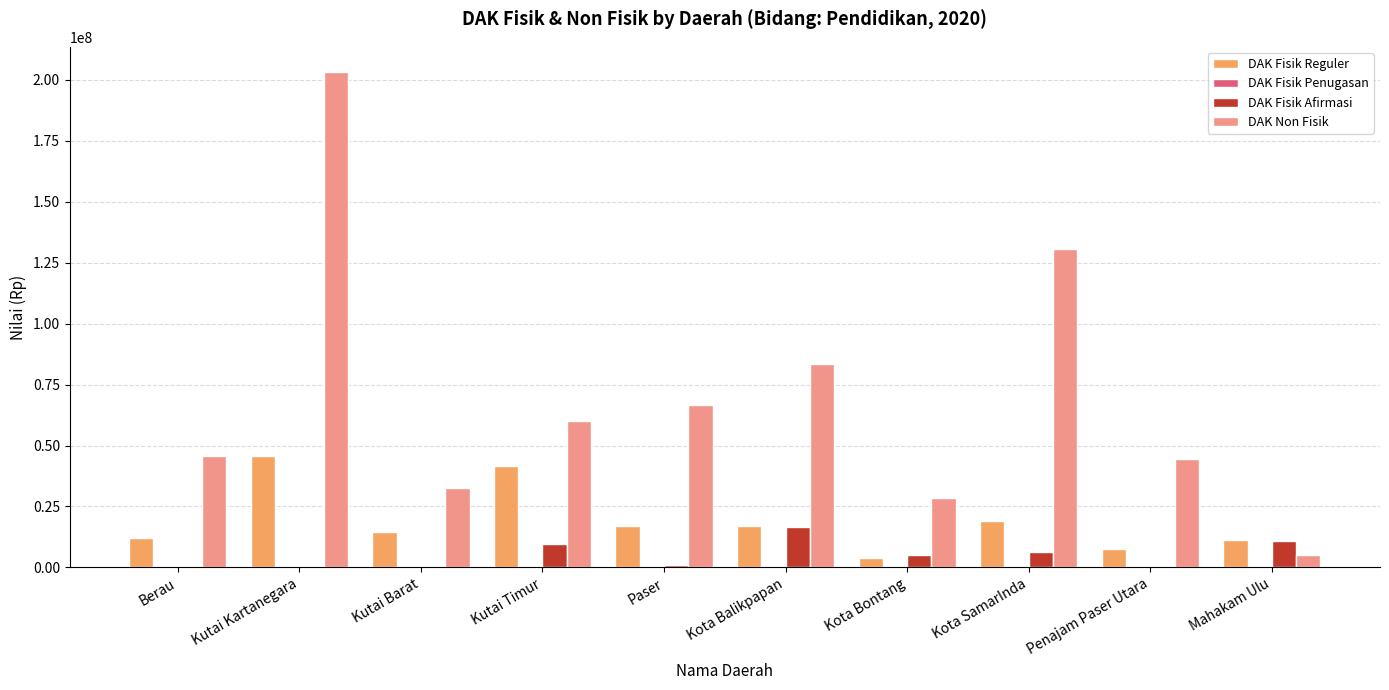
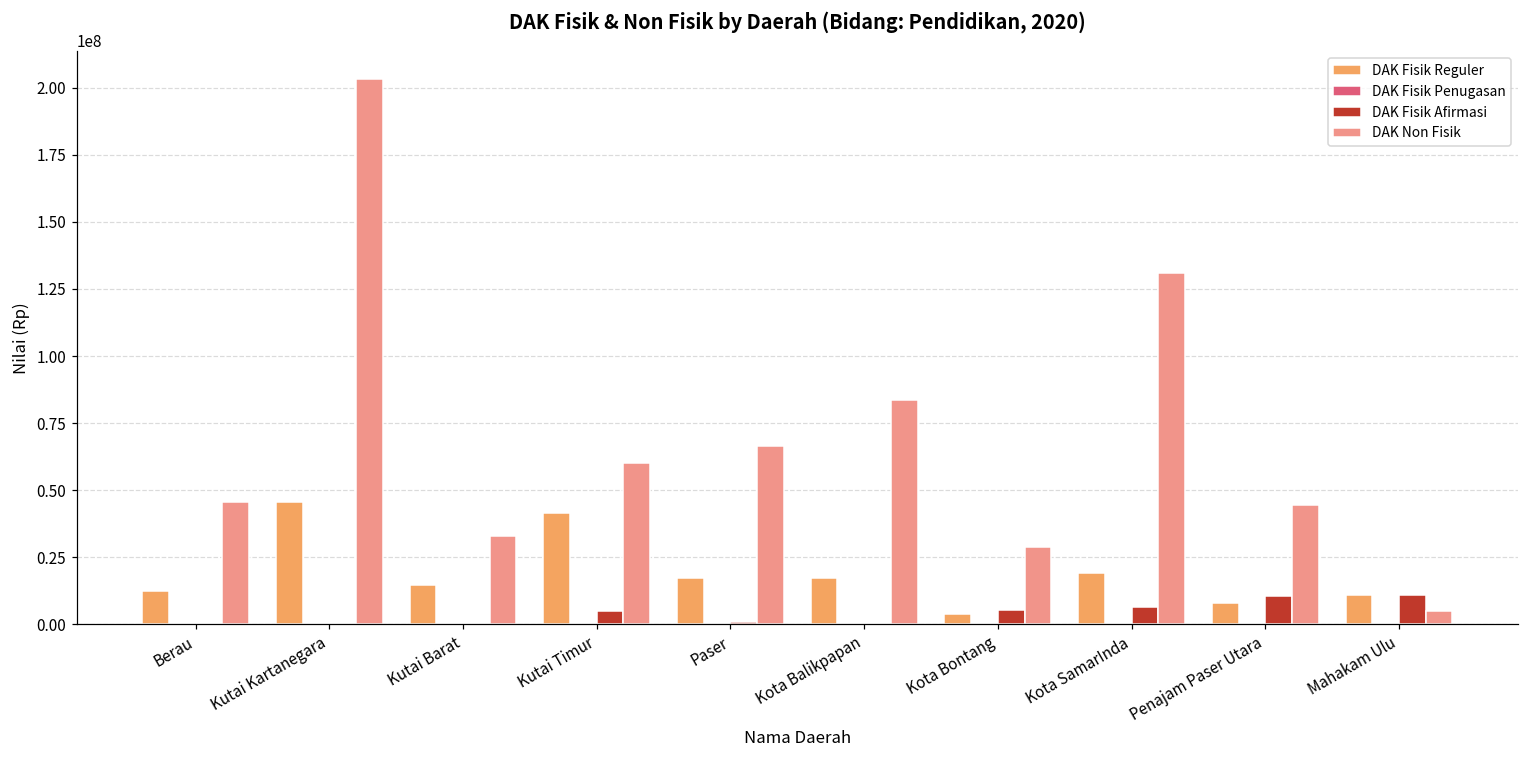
  {
    "DAK Fisik Penugasan": {
      "Berau": 0,
      "Kutai Kartanegara": 0,
      "Kutai Barat": 0,
      "Kutai Timur": 0,
      "Paser": 0,
      "Kota Balikpapan": 0,
      "Kota Bontang": 0,
      "Kota SamarInda": 0,
      "Penajam Paser Utara": 0,
      "Mahakam Ulu": 0
    },
    "DAK Fisik Afirmasi": {
      "Kutai Kartanegara": 0,
      "Kutai Barat": 0,
-     "Kutai Timur": 10000000,
-     "Kota Balikpapan": 17000000,
+     "Kutai Timur": 5000000,
+     "Kota Balikpapan": 0,
      "Kota Bontang": 5000000,
      "Kota SamarInda": 6000000,
-     "Penajam Paser Utara": 0,
+     "Penajam Paser Utara": 10000000,
      "Mahakam Ulu": 11000000
    }
  }
